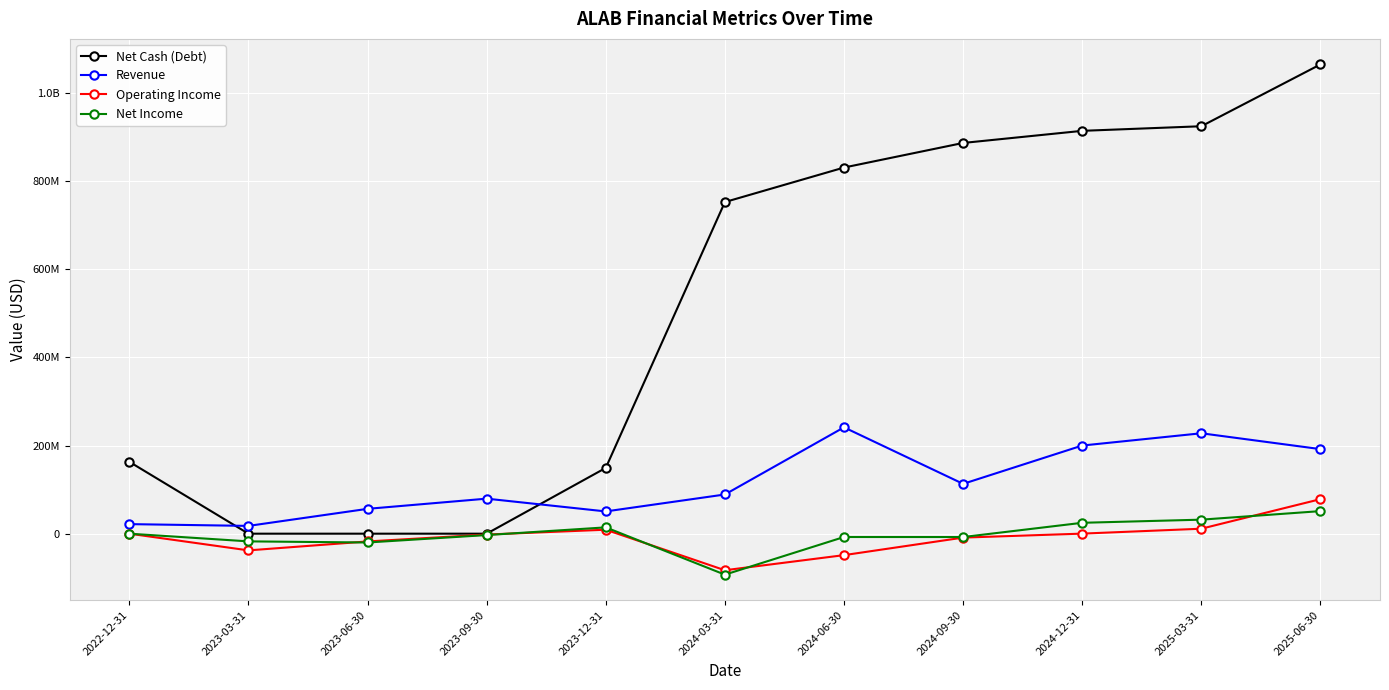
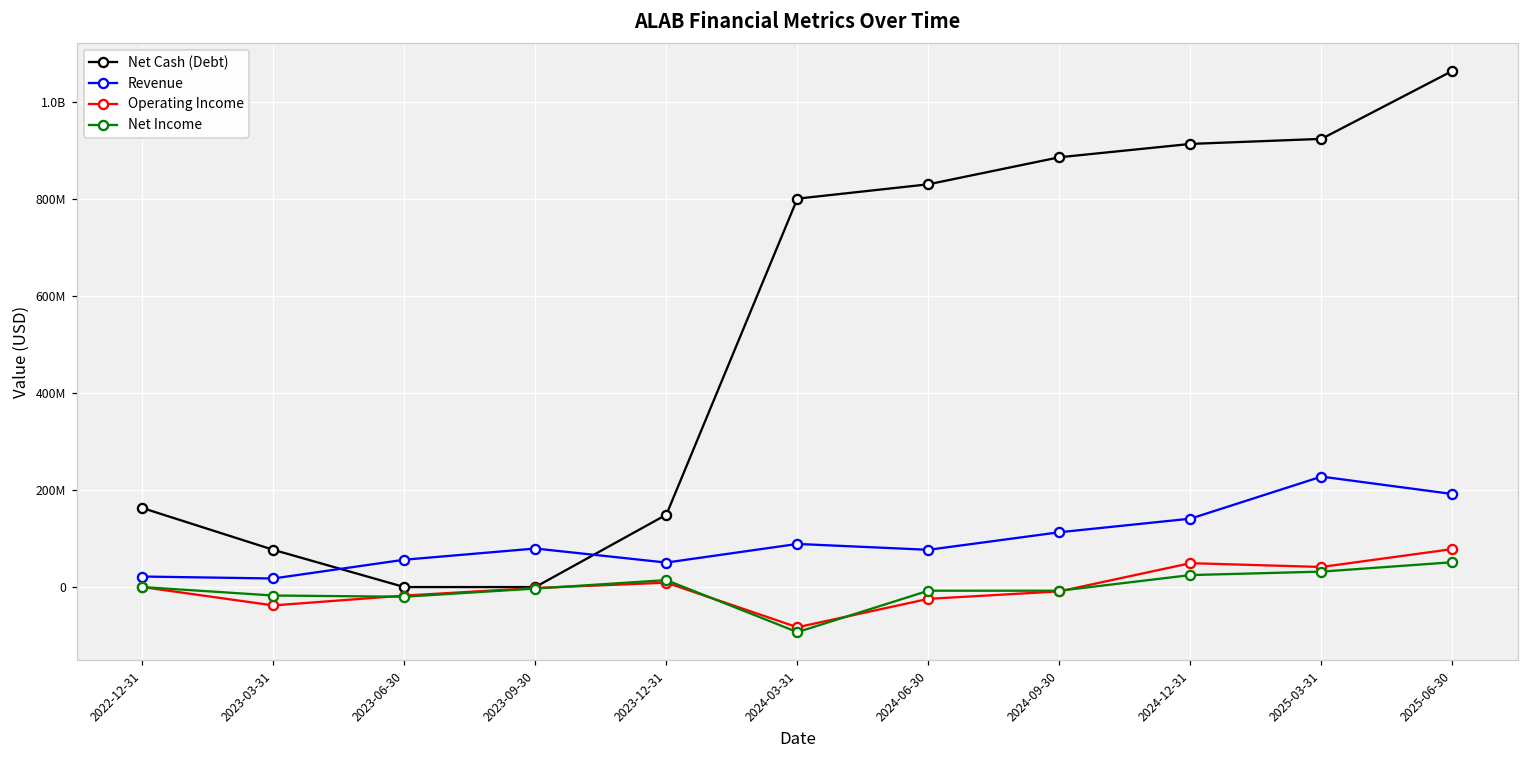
  {
    "Net Cash (Debt)": {
      "2022-12-31": 160000000,
-     "2023-03-31": 0,
+     "2023-03-31": 80000000,
      "2023-06-30": 0,
      "2023-12-31": 150000000,
-     "2024-03-31": 750000000,
+     "2024-03-31": 800000000,
      "2024-06-30": 830000000,
      "2024-09-30": 890000000,
      "2024-12-31": 910000000,
      "2025-03-31": 920000000,
      "2025-06-30": 1070000000
    },
    "Revenue": {
      "2022-12-31": 20000000,
      "2023-03-31": 20000000,
      "2023-06-30": 60000000,
      "2023-09-30": 80000000,
      "2023-12-31": 50000000,
      "2024-03-31": 90000000,
-     "2024-06-30": 240000000,
+     "2024-06-30": 80000000,
      "2024-09-30": 110000000,
-     "2024-12-31": 200000000,
+     "2024-12-31": 140000000,
      "2025-03-31": 230000000,
      "2025-06-30": 190000000
    },
    "Operating Income": {
      "2023-03-31": -40000000,
      "2024-03-31": -80000000,
-     "2024-06-30": -50000000,
-     "2024-12-31": 0,
-     "2025-03-31": 10000000,
+     "2024-06-30": -20000000,
+     "2024-12-31": 50000000,
+     "2025-03-31": 40000000,
      "2025-06-30": 80000000
    },
    "Net Income": {
      "2023-03-31": -20000000,
      "2024-03-31": -90000000,
      "2024-06-30": -10000000,
      "2024-12-31": 20000000,
      "2025-03-31": 30000000,
      "2025-06-30": 50000000
    }
  }
